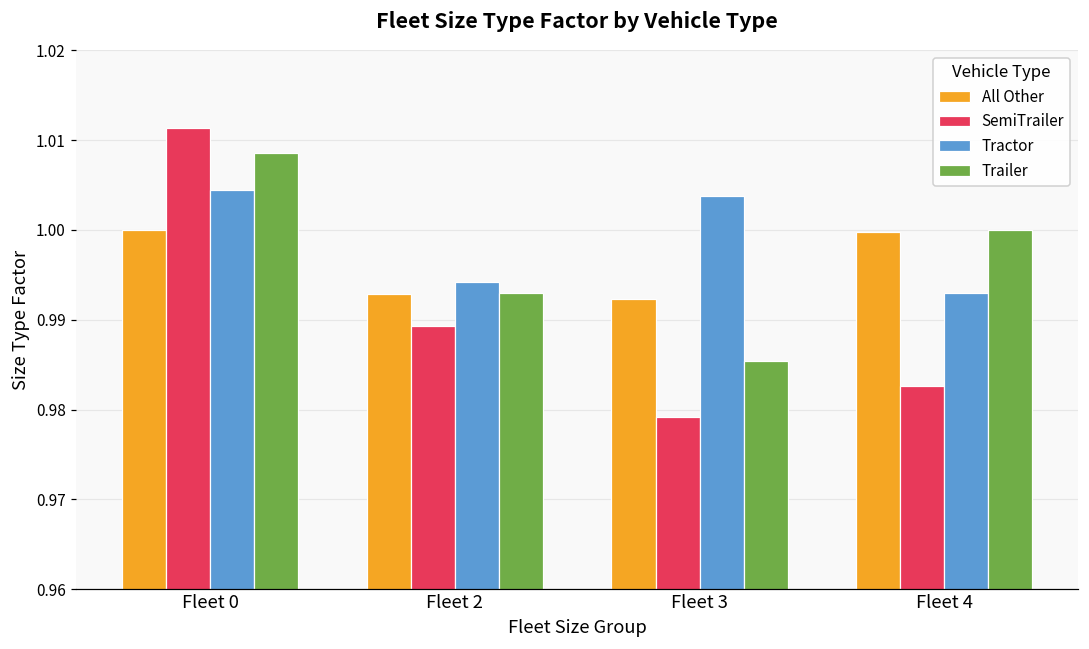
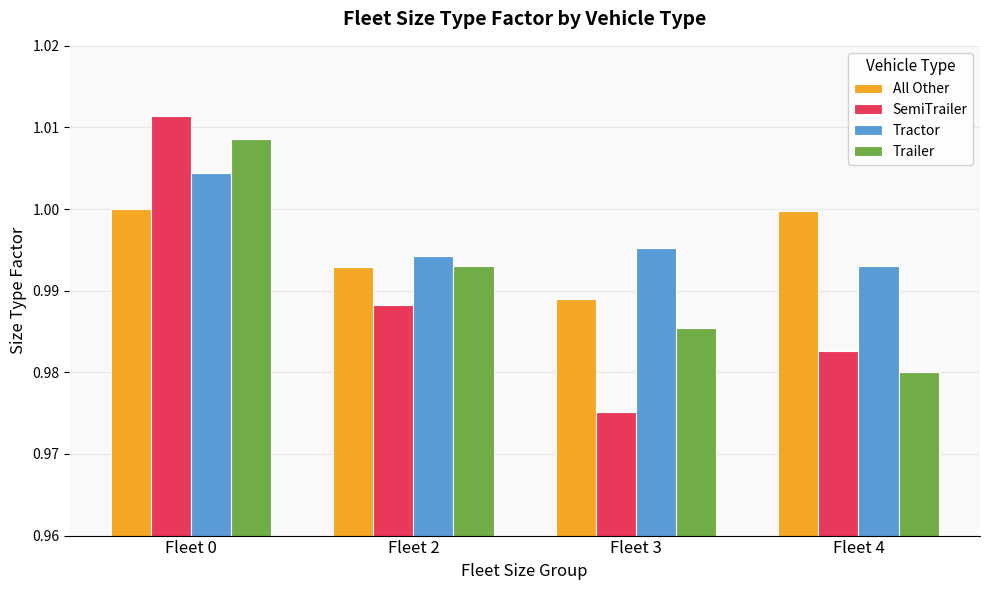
  {
    "All Other": {
      "Fleet 0": 1.000,
      "Fleet 2": 0.993,
-     "Fleet 3": 0.992,
+     "Fleet 3": 0.989,
      "Fleet 4": 1.000
    },
    "SemiTrailer": {
      "Fleet 0": 1.011,
-     "Fleet 2": 0.989,
-     "Fleet 3": 0.979,
+     "Fleet 2": 0.988,
+     "Fleet 3": 0.975,
      "Fleet 4": 0.983
    },
    "Tractor": {
      "Fleet 0": 1.004,
      "Fleet 2": 0.994,
-     "Fleet 3": 1.004,
+     "Fleet 3": 0.995,
      "Fleet 4": 0.993
    },
    "Trailer": {
      "Fleet 0": 1.009,
      "Fleet 2": 0.993,
      "Fleet 3": 0.985,
-     "Fleet 4": 1.00
+     "Fleet 4": 0.98
    }
  }
